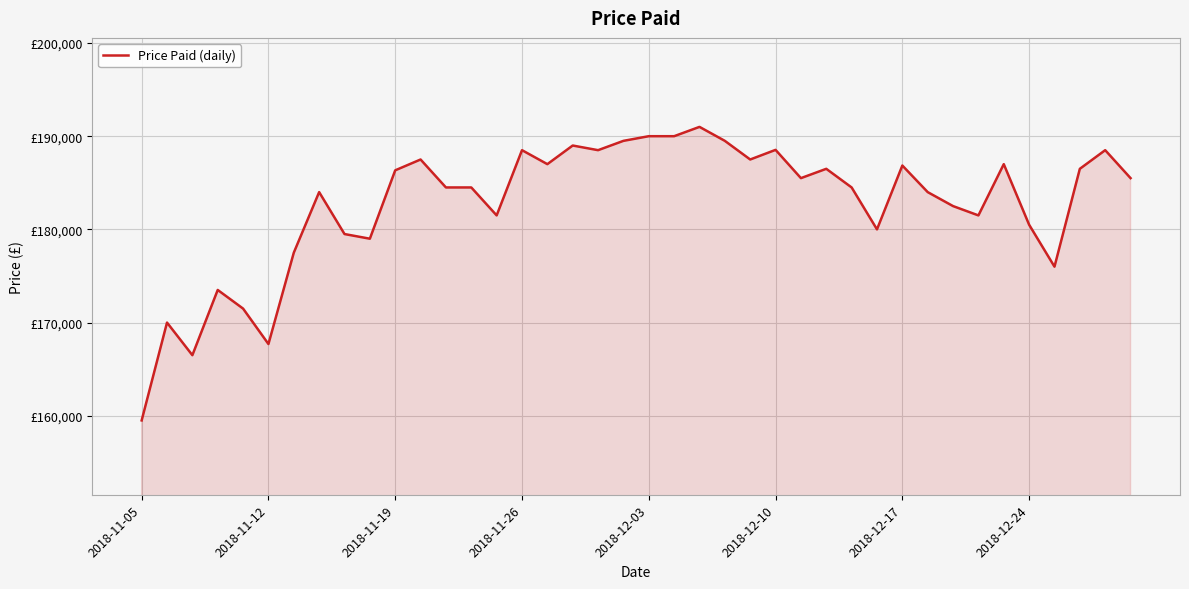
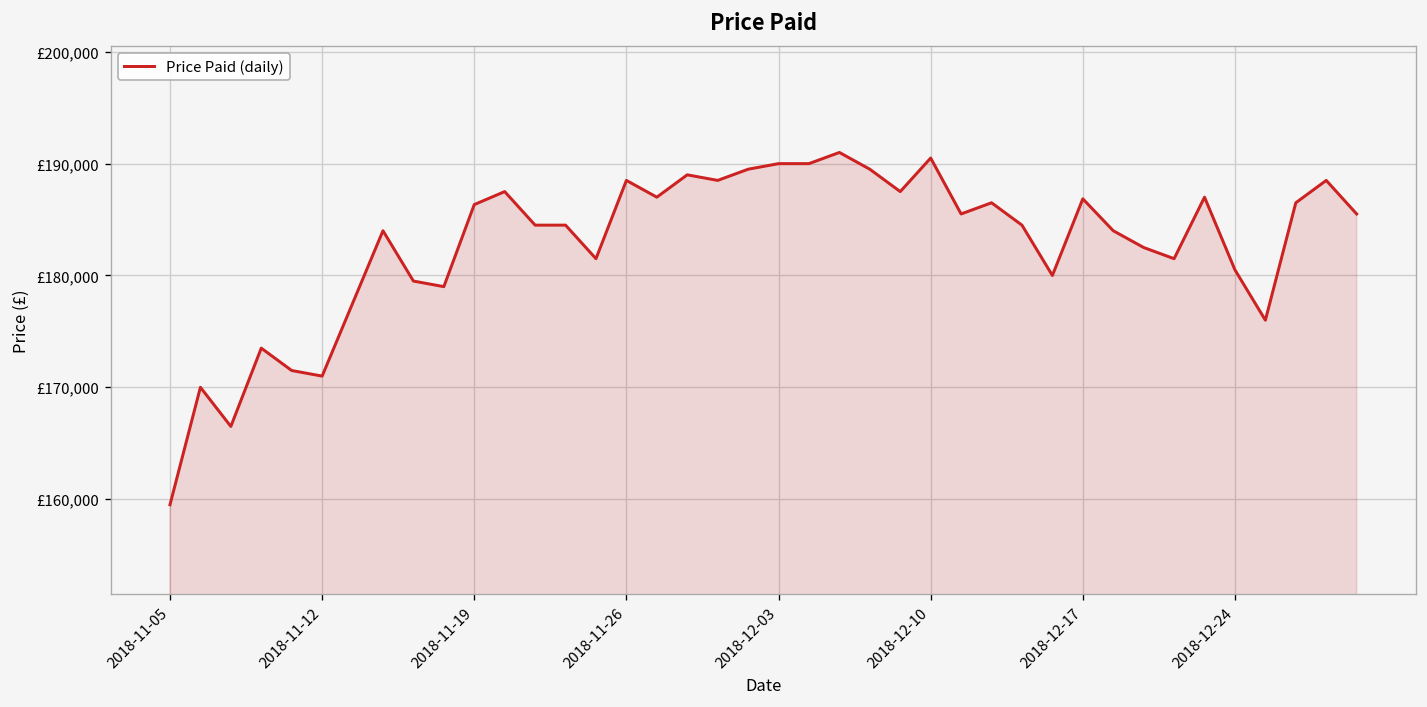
  {
    "2018-11-05": "£160,000",
-   "2018-11-12": "£168,000",
+   "2018-11-12": "£171,000",
    "2018-11-19": "£186,000",
    "2018-11-26": "£189,000",
    "2018-12-03": "£190,000",
-   "2018-12-10": "£189,000",
+   "2018-12-10": "£191,000",
    "2018-12-17": "£187,000",
    "2018-12-24": "£181,000"
  }
